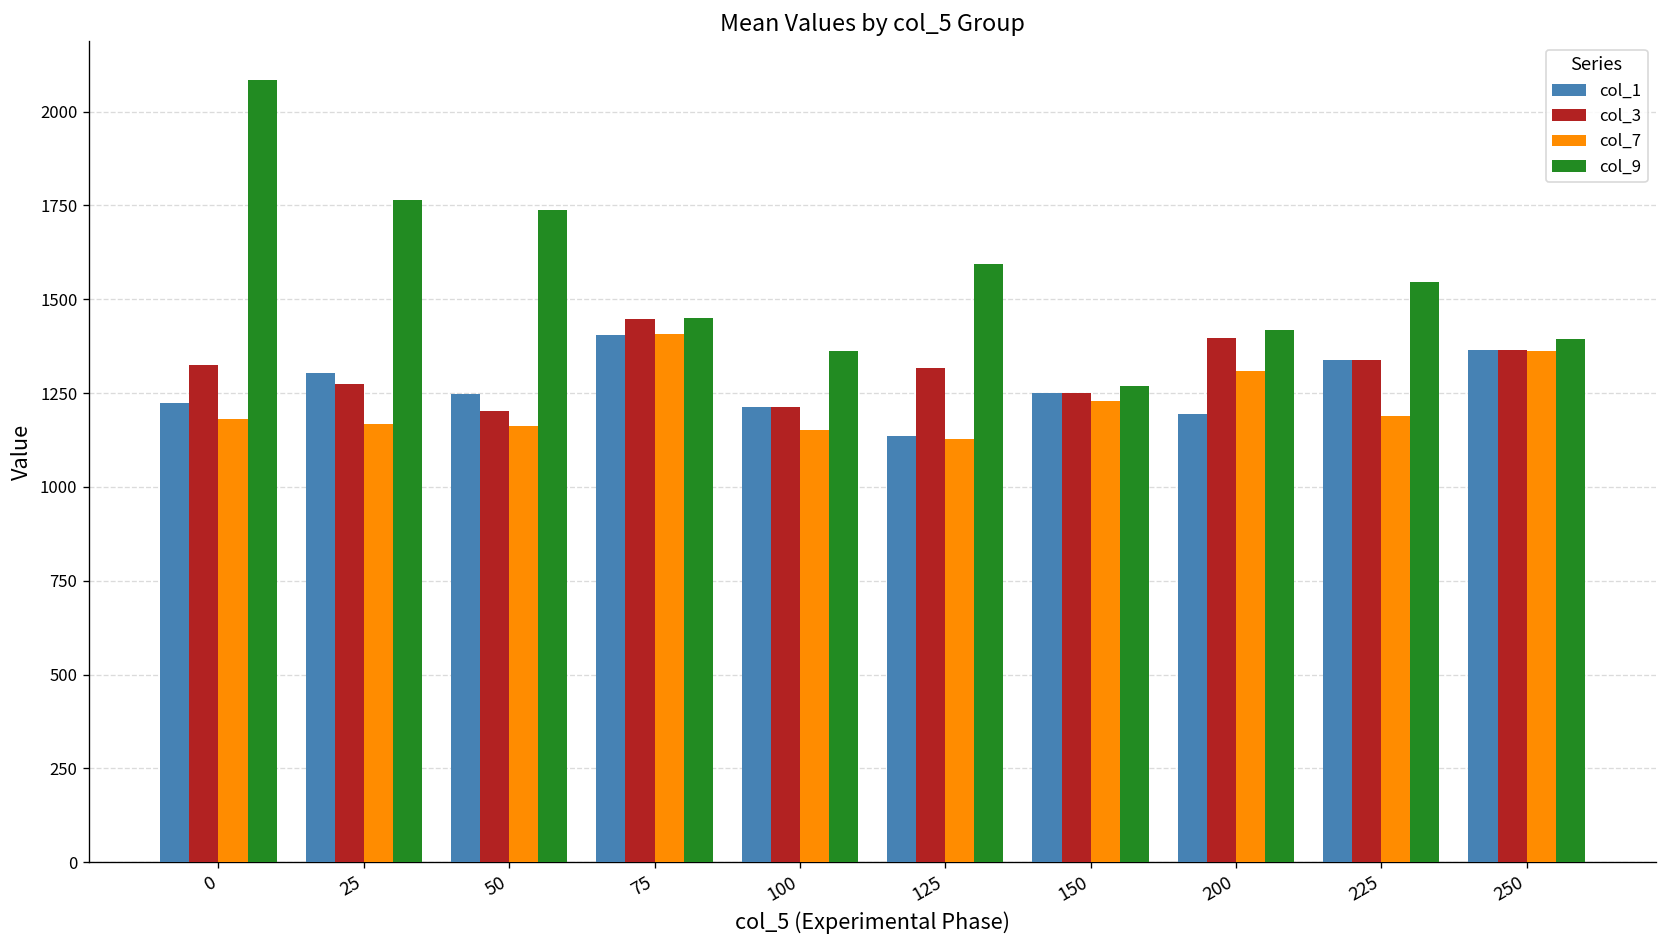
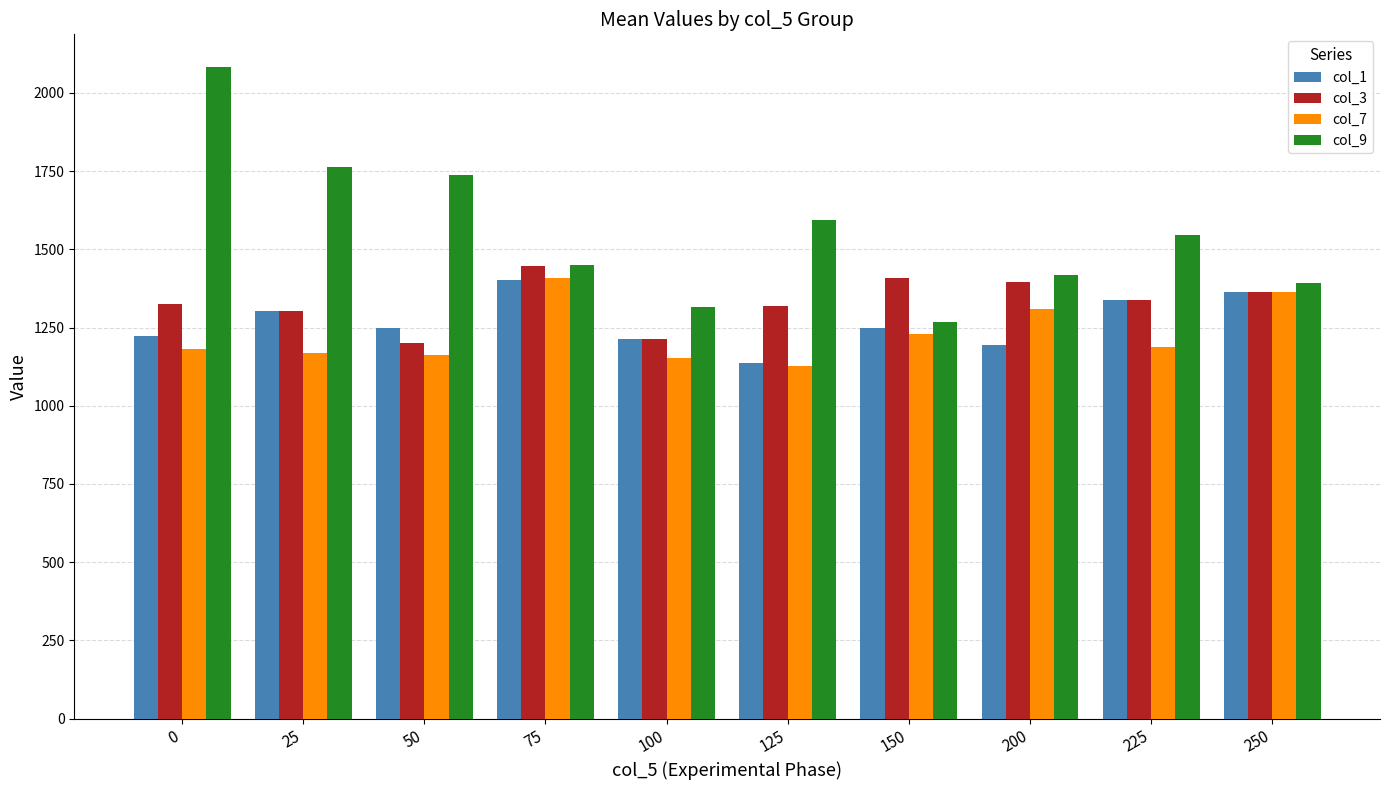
  {
    "col_1": {
      "0": 1220,
      "25": 1300,
      "50": 1250,
      "75": 1400,
      "100": 1210,
      "125": 1140,
      "150": 1250,
      "200": 1190,
      "225": 1340,
      "250": 1360
    },
    "col_3": {
      "0": 1320,
-     "25": 1280,
+     "25": 1300,
      "50": 1200,
      "75": 1450,
      "100": 1210,
      "125": 1320,
-     "150": 1250,
+     "150": 1410,
      "200": 1400,
      "225": 1340,
      "250": 1360
    },
    "col_7": {
      "0": 1180,
      "25": 1170,
      "50": 1160,
      "75": 1410,
      "100": 1150,
      "125": 1130,
      "150": 1230,
      "200": 1310,
      "225": 1190,
      "250": 1360
    },
    "col_9": {
      "0": 2080,
      "25": 1760,
      "50": 1740,
      "75": 1450,
-     "100": 1360,
+     "100": 1320,
      "125": 1590,
      "150": 1270,
      "200": 1420,
      "225": 1550,
      "250": 1390
    }
  }
